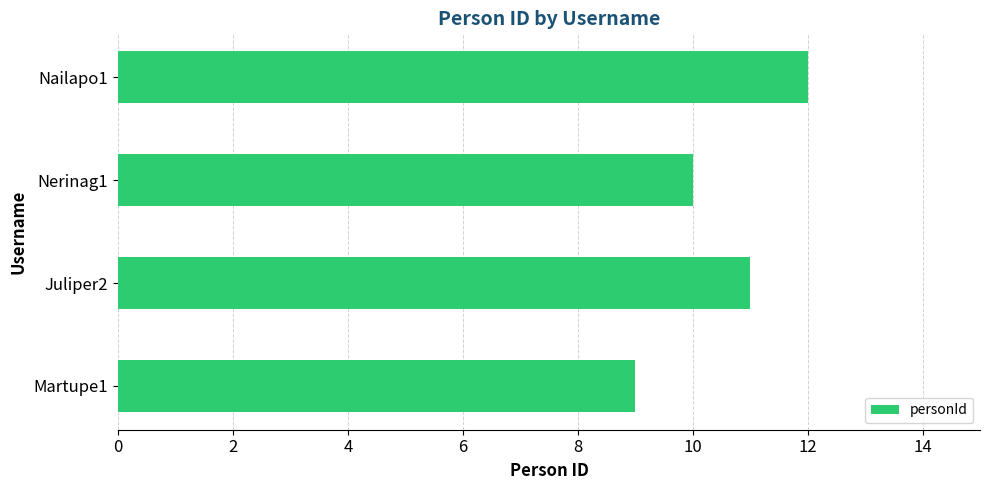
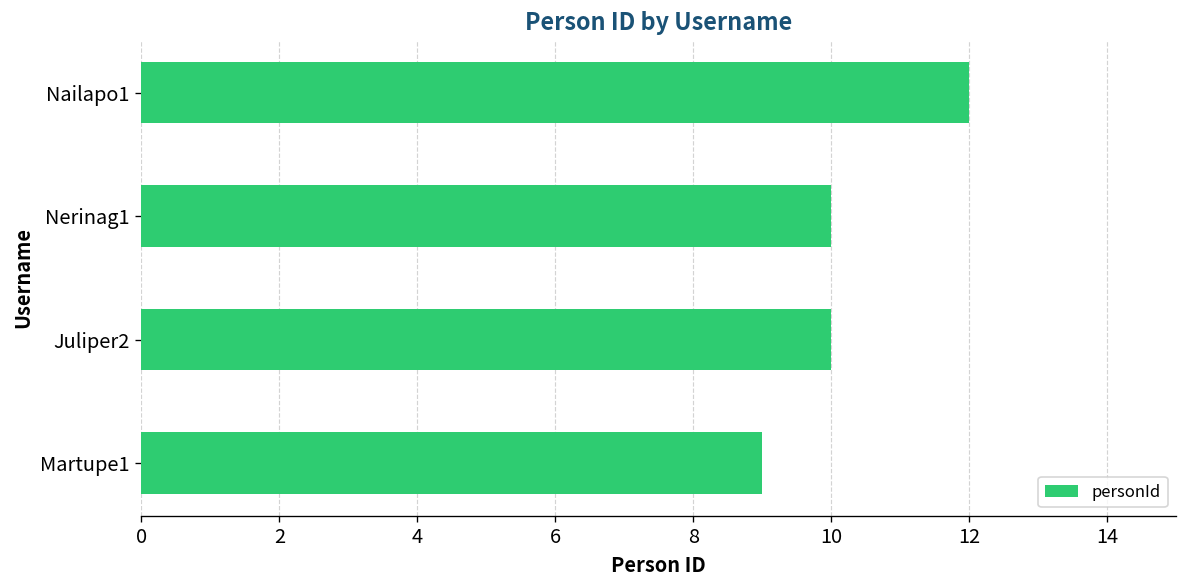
  {
    "Nailapo1": 12,
    "Nerinag1": 10,
-   "Juliper2": 11,
+   "Juliper2": 10,
    "Martupe1": 9
  }
